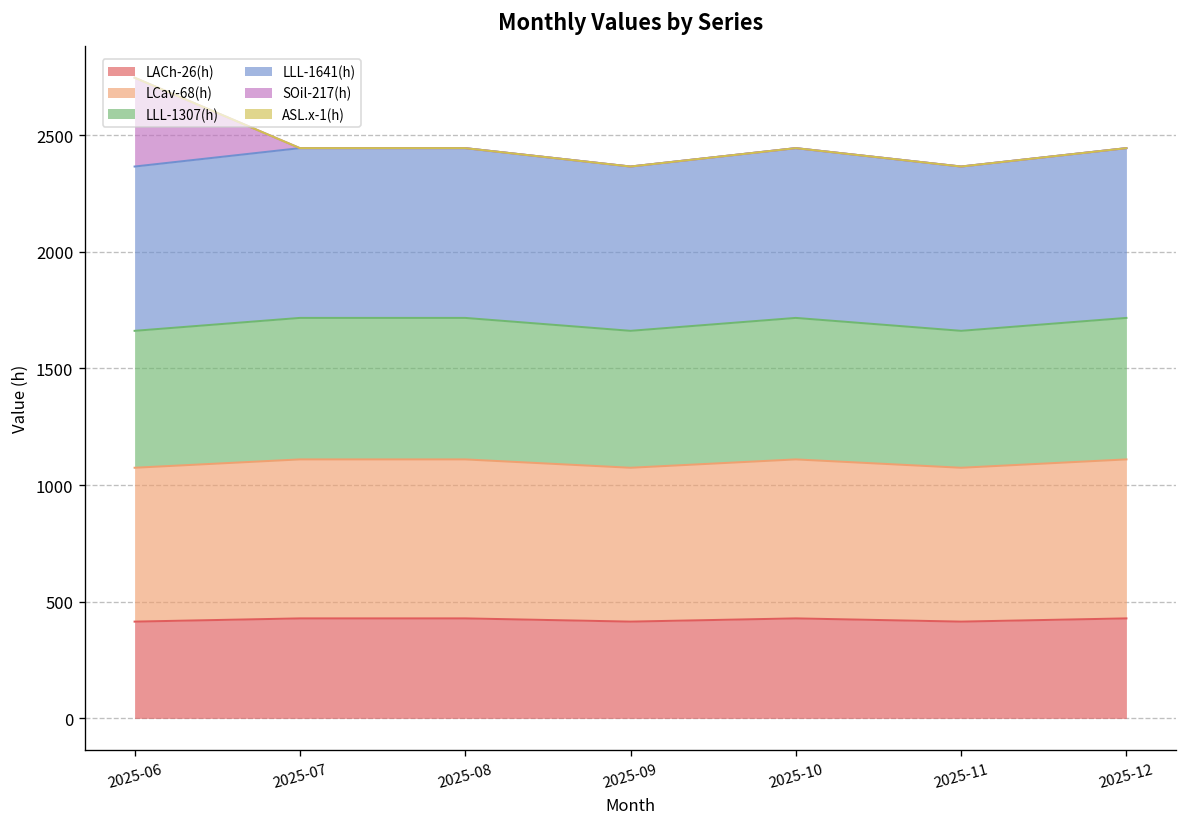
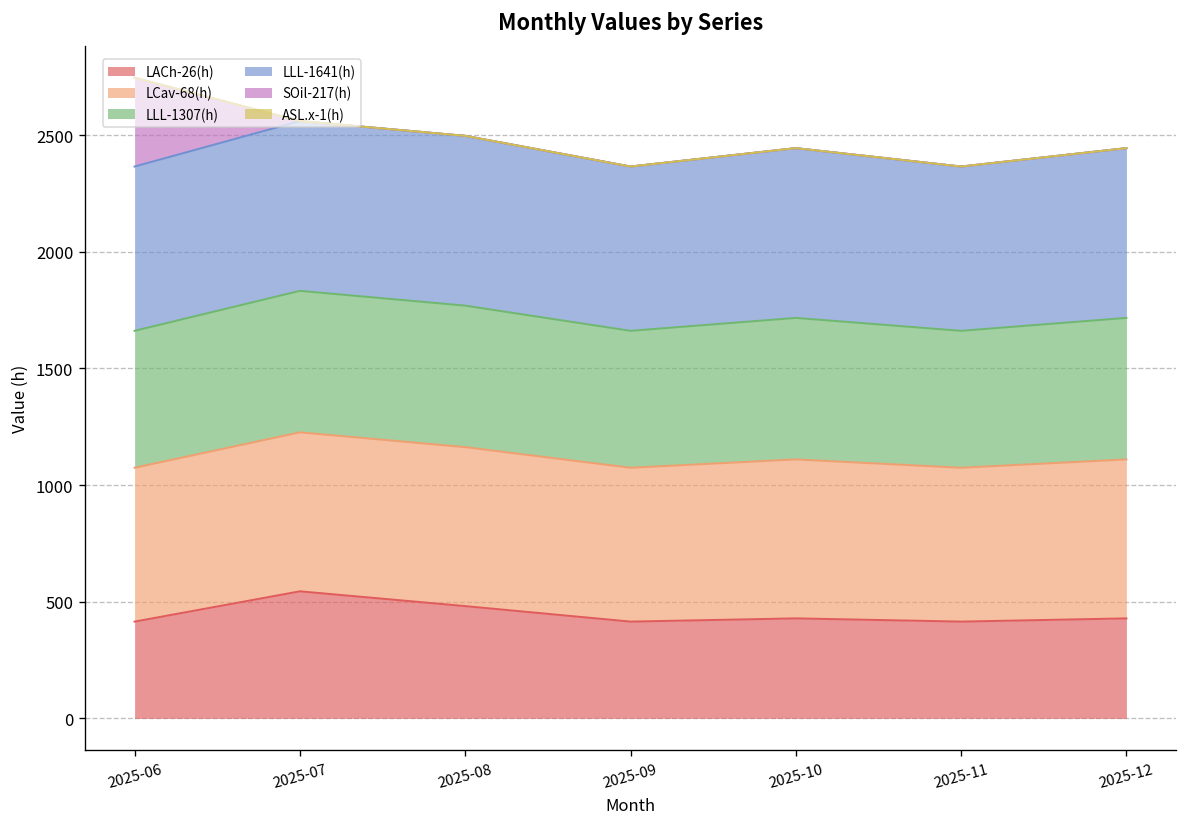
  {
    "LACh-26(h)": {
      "2025-06": 410,
-     "2025-07": 430,
-     "2025-08": 430,
+     "2025-07": 540,
+     "2025-08": 480,
      "2025-09": 410,
      "2025-10": 430,
      "2025-11": 410,
      "2025-12": 430
    },
    "LLL-1307(h)": {
      "2025-06": 590,
      "2025-07": 610,
      "2025-08": 610,
      "2025-09": 590,
      "2025-10": 610,
      "2025-11": 590,
      "2025-12": 610
    },
    "LLL-1641(h)": {
      "2025-06": 700
    }
  }
